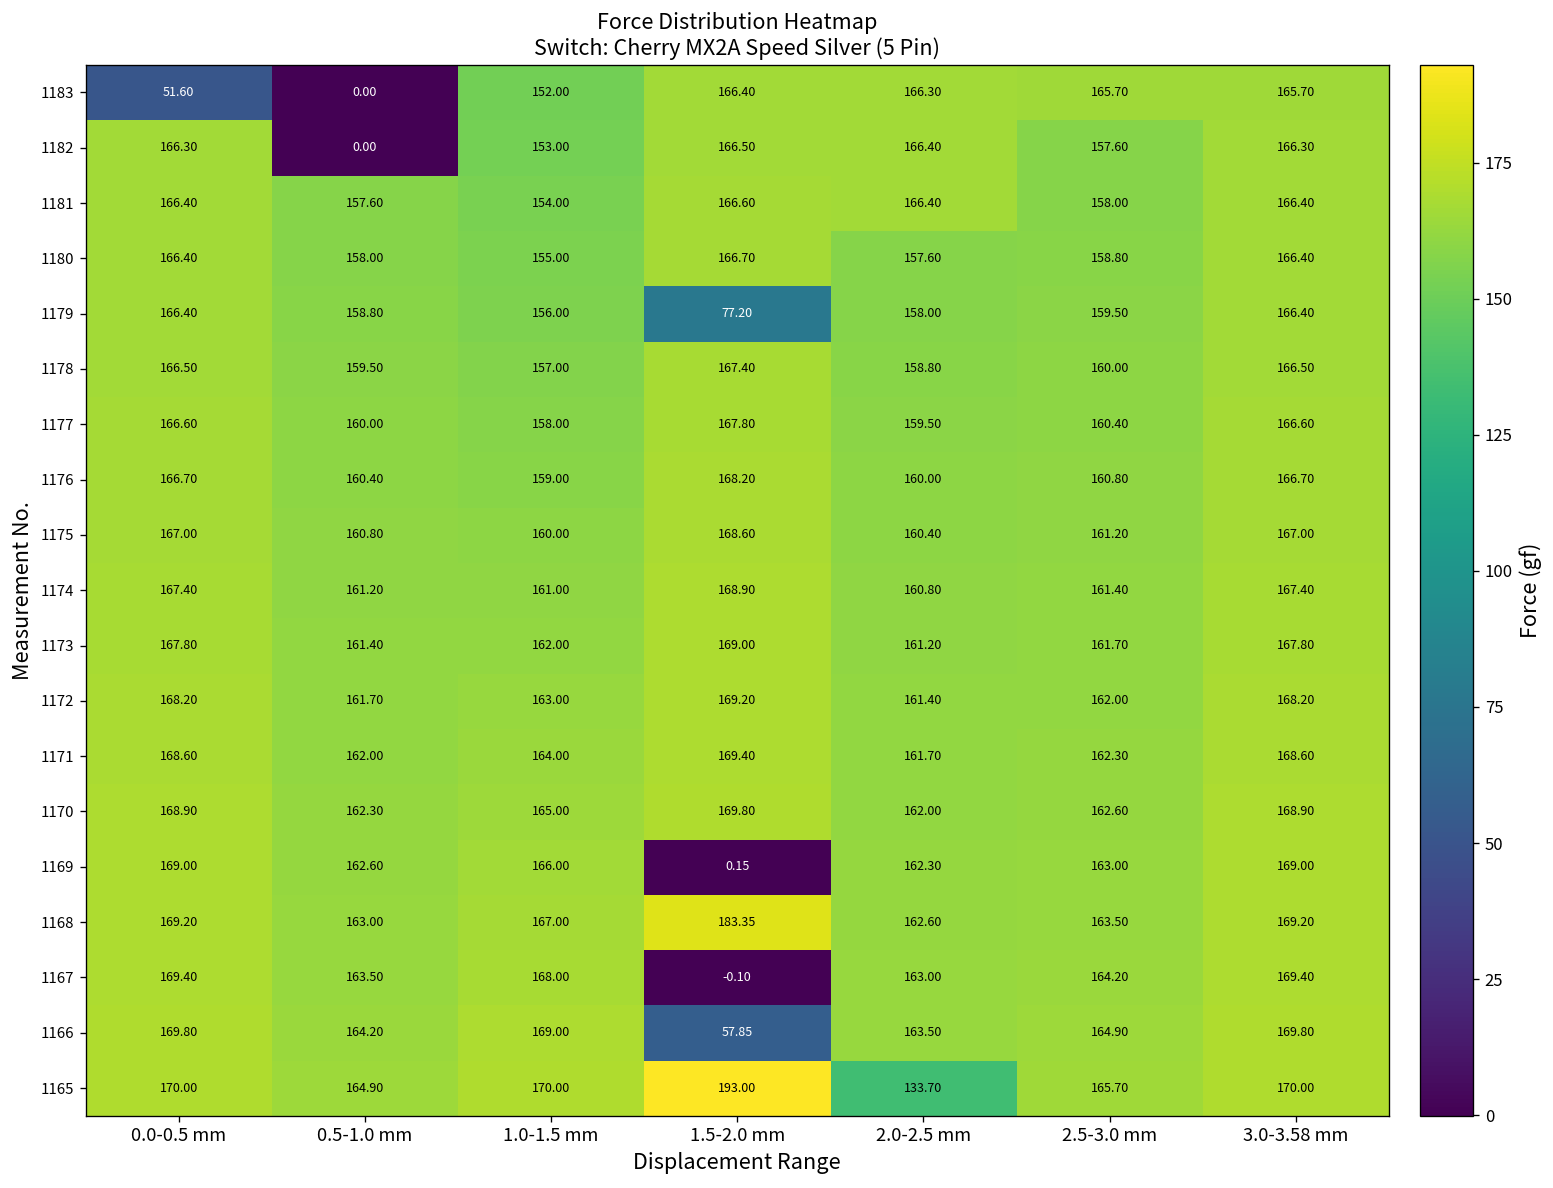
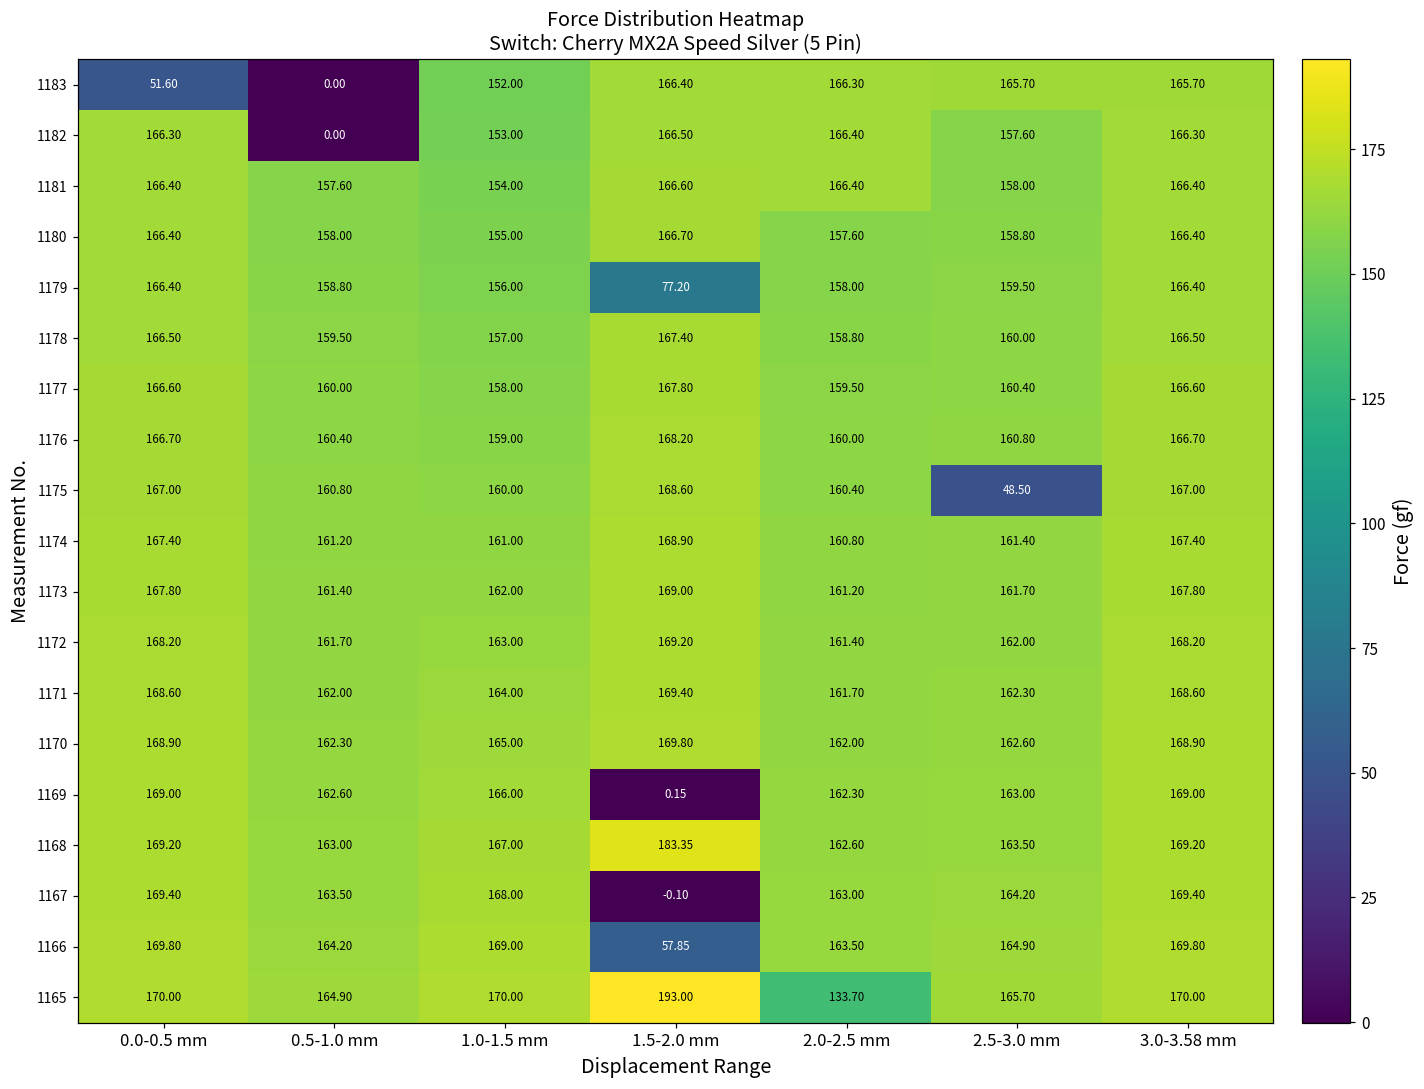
  {
    "1183": {
      "0.0-0.5 mm": 51.60,
      "0.5-1.0 mm": 0.00,
      "1.0-1.5 mm": 152.00,
      "1.5-2.0 mm": 166.40,
      "2.0-2.5 mm": 166.30,
      "2.5-3.0 mm": 165.70,
      "3.0-3.58 mm": 165.70
    },
    "1182": {
      "0.0-0.5 mm": 166.30,
      "0.5-1.0 mm": 0.00,
      "1.0-1.5 mm": 153.00,
      "1.5-2.0 mm": 166.50,
      "2.0-2.5 mm": 166.40,
      "2.5-3.0 mm": 157.60,
      "3.0-3.58 mm": 166.30
    },
    "1181": {
      "0.0-0.5 mm": 166.40,
      "0.5-1.0 mm": 157.60,
      "1.0-1.5 mm": 154.00,
      "1.5-2.0 mm": 166.60,
      "2.0-2.5 mm": 166.40,
      "2.5-3.0 mm": 158.00,
      "3.0-3.58 mm": 166.40
    },
    "1180": {
      "0.0-0.5 mm": 166.40,
      "0.5-1.0 mm": 158.00,
      "1.0-1.5 mm": 155.00,
      "1.5-2.0 mm": 166.70,
      "2.0-2.5 mm": 157.60,
      "2.5-3.0 mm": 158.80,
      "3.0-3.58 mm": 166.40
    },
    "1179": {
      "0.0-0.5 mm": 166.40,
      "0.5-1.0 mm": 158.80,
      "1.0-1.5 mm": 156.00,
      "1.5-2.0 mm": 77.20,
      "2.0-2.5 mm": 158.00,
      "2.5-3.0 mm": 159.50,
      "3.0-3.58 mm": 166.40
    },
    "1178": {
      "0.0-0.5 mm": 166.50,
      "0.5-1.0 mm": 159.50,
      "1.0-1.5 mm": 157.00,
      "1.5-2.0 mm": 167.40,
      "2.0-2.5 mm": 158.80,
      "2.5-3.0 mm": 160.00,
      "3.0-3.58 mm": 166.50
    },
    "1177": {
      "0.0-0.5 mm": 166.60,
      "0.5-1.0 mm": 160.00,
      "1.0-1.5 mm": 158.00,
      "1.5-2.0 mm": 167.80,
      "2.0-2.5 mm": 159.50,
      "2.5-3.0 mm": 160.40,
      "3.0-3.58 mm": 166.60
    },
    "1176": {
      "0.0-0.5 mm": 166.70,
      "0.5-1.0 mm": 160.40,
      "1.0-1.5 mm": 159.00,
      "1.5-2.0 mm": 168.20,
      "2.0-2.5 mm": 160.00,
      "2.5-3.0 mm": 160.80,
      "3.0-3.58 mm": 166.70
    },
    "1175": {
      "0.0-0.5 mm": 167.00,
      "0.5-1.0 mm": 160.80,
      "1.0-1.5 mm": 160.00,
      "1.5-2.0 mm": 168.60,
      "2.0-2.5 mm": 160.40,
-     "2.5-3.0 mm": 161.20,
+     "2.5-3.0 mm": 48.50,
      "3.0-3.58 mm": 167.00
    },
    "1174": {
      "0.0-0.5 mm": 167.40,
      "0.5-1.0 mm": 161.20,
      "1.0-1.5 mm": 161.00,
      "1.5-2.0 mm": 168.90,
      "2.0-2.5 mm": 160.80,
      "2.5-3.0 mm": 161.40,
      "3.0-3.58 mm": 167.40
    },
    "1173": {
      "0.0-0.5 mm": 167.80,
      "0.5-1.0 mm": 161.40,
      "1.0-1.5 mm": 162.00,
      "1.5-2.0 mm": 169.00,
      "2.0-2.5 mm": 161.20,
      "2.5-3.0 mm": 161.70,
      "3.0-3.58 mm": 167.80
    },
    "1172": {
      "0.0-0.5 mm": 168.20,
      "0.5-1.0 mm": 161.70,
      "1.0-1.5 mm": 163.00,
      "1.5-2.0 mm": 169.20,
      "2.0-2.5 mm": 161.40,
      "2.5-3.0 mm": 162.00,
      "3.0-3.58 mm": 168.20
    },
    "1171": {
      "0.0-0.5 mm": 168.60,
      "0.5-1.0 mm": 162.00,
      "1.0-1.5 mm": 164.00,
      "1.5-2.0 mm": 169.40,
      "2.0-2.5 mm": 161.70,
      "2.5-3.0 mm": 162.30,
      "3.0-3.58 mm": 168.60
    },
    "1170": {
      "0.0-0.5 mm": 168.90,
      "0.5-1.0 mm": 162.30,
      "1.0-1.5 mm": 165.00,
      "1.5-2.0 mm": 169.80,
      "2.0-2.5 mm": 162.00,
      "2.5-3.0 mm": 162.60,
      "3.0-3.58 mm": 168.90
    },
    "1169": {
      "0.0-0.5 mm": 169.00,
      "0.5-1.0 mm": 162.60,
      "1.0-1.5 mm": 166.00,
      "1.5-2.0 mm": 0.15,
      "2.0-2.5 mm": 162.30,
      "2.5-3.0 mm": 163.00,
      "3.0-3.58 mm": 169.00
    },
    "1168": {
      "0.0-0.5 mm": 169.20,
      "0.5-1.0 mm": 163.00,
      "1.0-1.5 mm": 167.00,
      "1.5-2.0 mm": 183.35,
      "2.0-2.5 mm": 162.60,
      "2.5-3.0 mm": 163.50,
      "3.0-3.58 mm": 169.20
    },
    "1167": {
      "0.0-0.5 mm": 169.40,
      "0.5-1.0 mm": 163.50,
      "1.0-1.5 mm": 168.00,
      "1.5-2.0 mm": -0.10,
      "2.0-2.5 mm": 163.00,
      "2.5-3.0 mm": 164.20,
      "3.0-3.58 mm": 169.40
    },
    "1166": {
      "0.0-0.5 mm": 169.80,
      "0.5-1.0 mm": 164.20,
      "1.0-1.5 mm": 169.00,
      "1.5-2.0 mm": 57.85,
      "2.0-2.5 mm": 163.50,
      "2.5-3.0 mm": 164.90,
      "3.0-3.58 mm": 169.80
    },
    "1165": {
      "0.0-0.5 mm": 170.00,
      "0.5-1.0 mm": 164.90,
      "1.0-1.5 mm": 170.00,
      "1.5-2.0 mm": 193.00,
      "2.0-2.5 mm": 133.70,
      "2.5-3.0 mm": 165.70,
      "3.0-3.58 mm": 170.00
    }
  }
